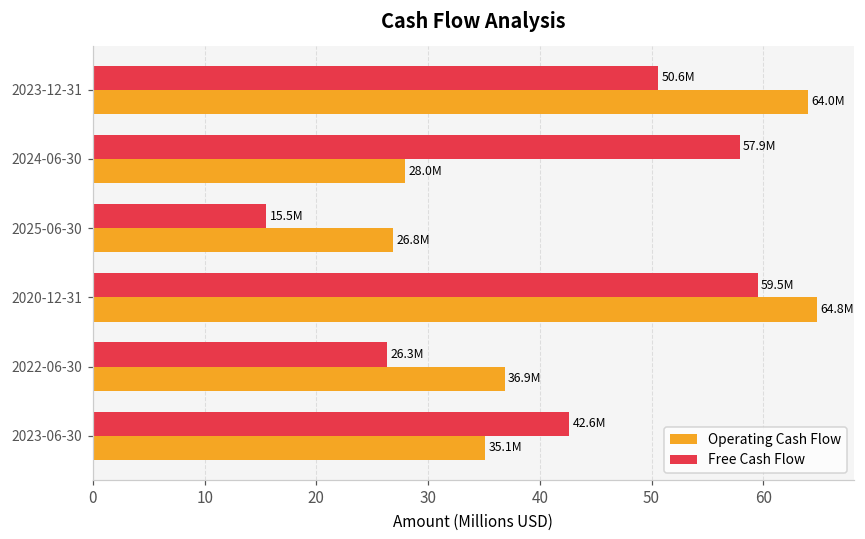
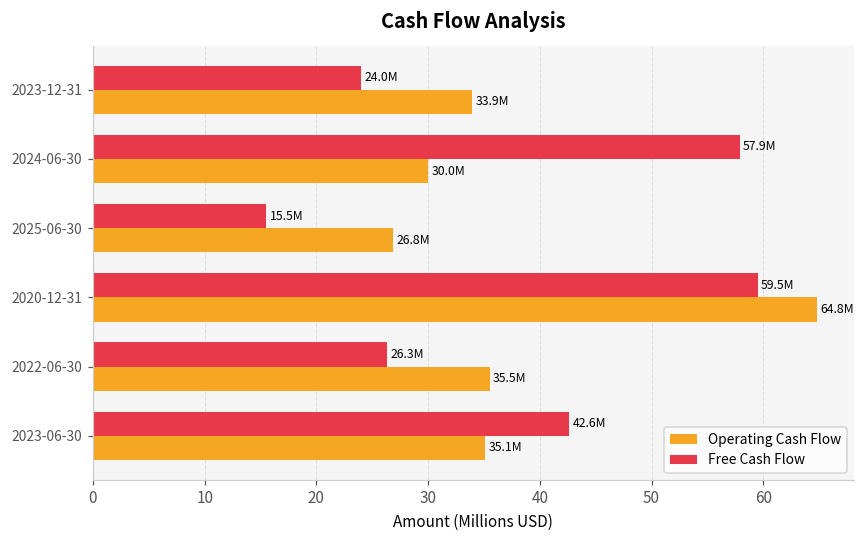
  {
    "Operating Cash Flow": {
-     "2023-12-31": "64.0M",
-     "2024-06-30": "28.0M",
+     "2023-12-31": "33.9M",
+     "2024-06-30": "30.0M",
      "2025-06-30": "26.8M",
      "2020-12-31": "64.8M",
-     "2022-06-30": "36.9M",
+     "2022-06-30": "35.5M",
      "2023-06-30": "35.1M"
    },
    "Free Cash Flow": {
-     "2023-12-31": "50.6M",
+     "2023-12-31": "24.0M",
      "2024-06-30": "57.9M",
      "2025-06-30": "15.5M",
      "2020-12-31": "59.5M",
      "2022-06-30": "26.3M",
      "2023-06-30": "42.6M"
    }
  }
